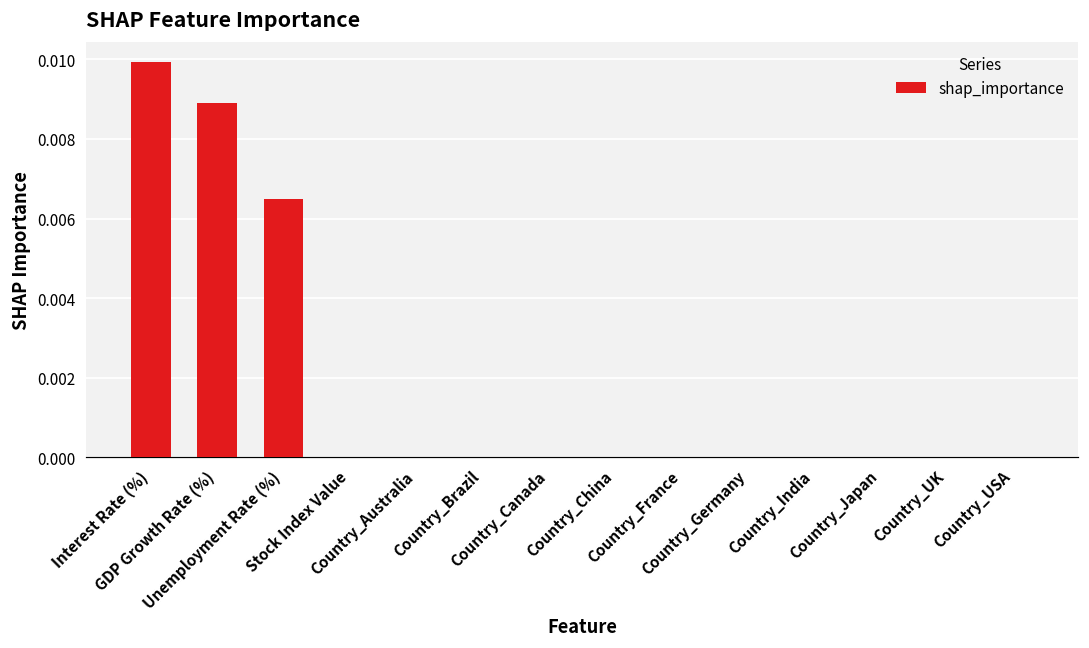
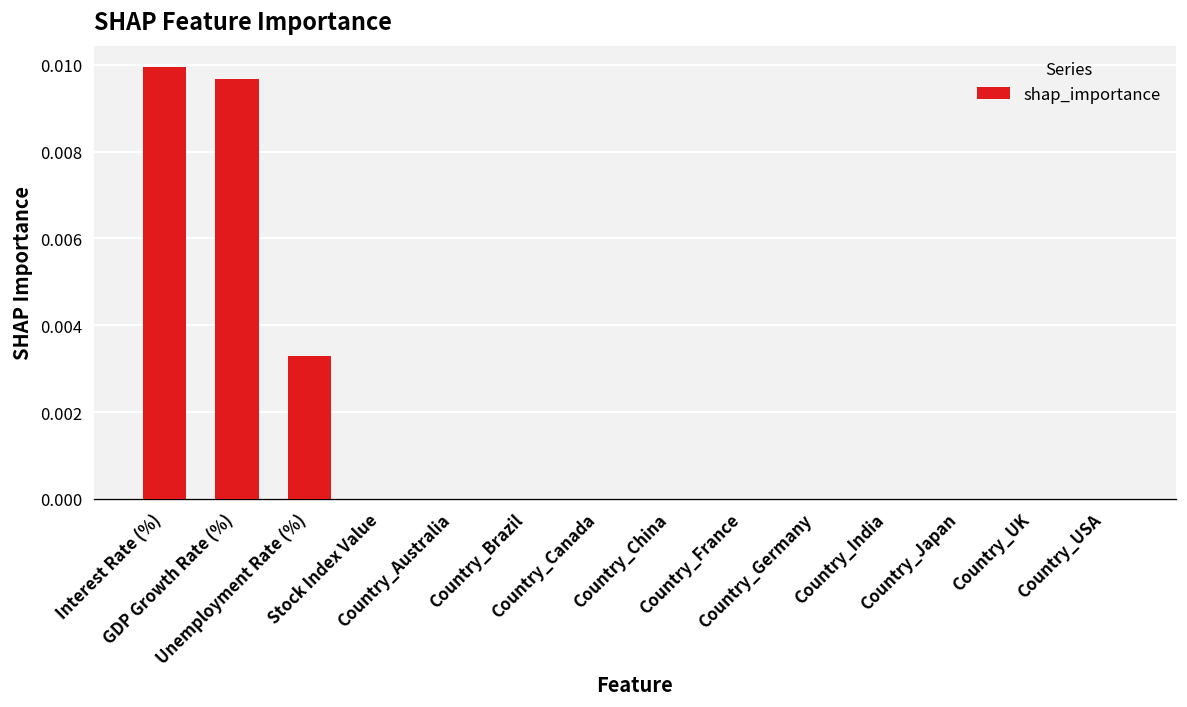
  {
    "Interest Rate (%)": 0.0099,
-   "GDP Growth Rate (%)": 0.0089,
-   "Unemployment Rate (%)": 0.0065,
+   "GDP Growth Rate (%)": 0.0097,
+   "Unemployment Rate (%)": 0.0033,
    "Stock Index Value": 0.0000,
    "Country_Australia": 0.0000,
    "Country_Brazil": 0.0000,
    "Country_Canada": 0.0000,
    "Country_China": 0.0000,
    "Country_France": 0.0000,
    "Country_Germany": 0.0000,
    "Country_India": 0.0000,
    "Country_Japan": 0.0000,
    "Country_UK": 0.0000,
    "Country_USA": 0.0000
  }
